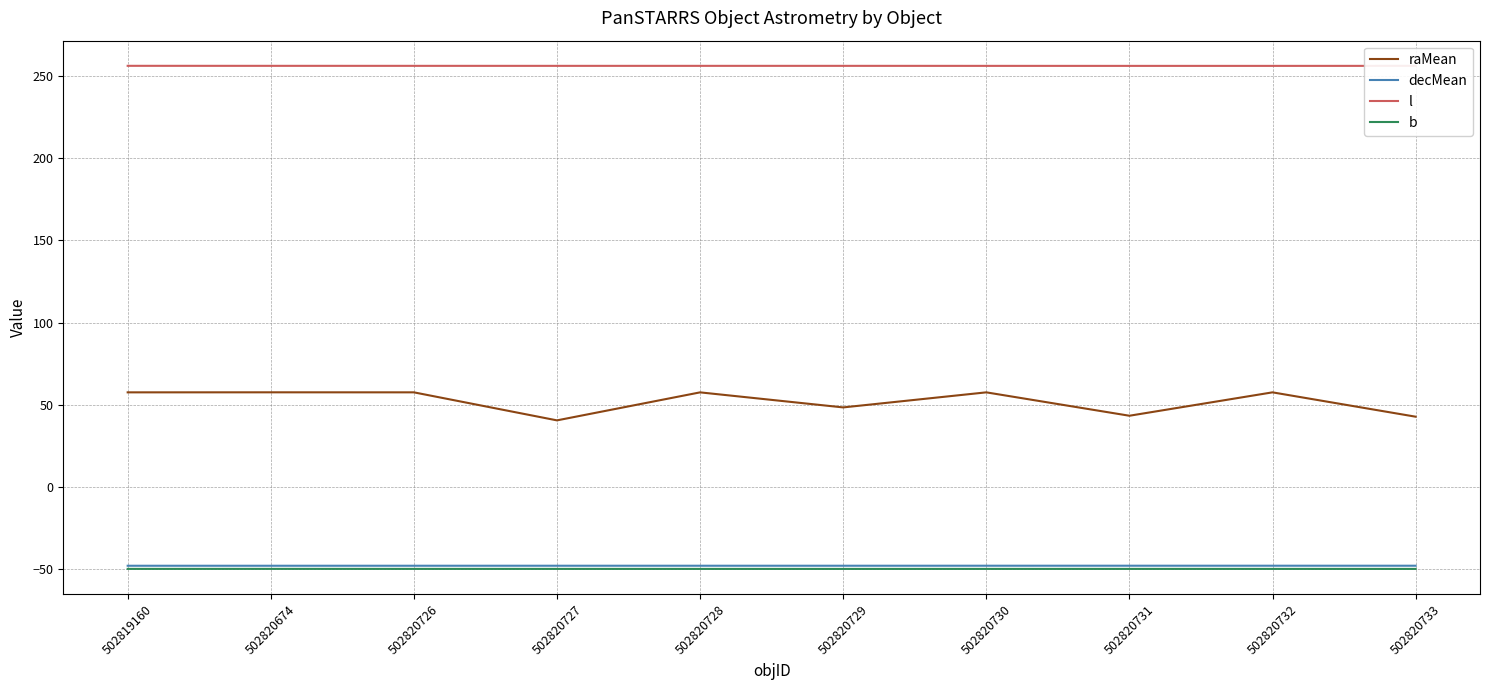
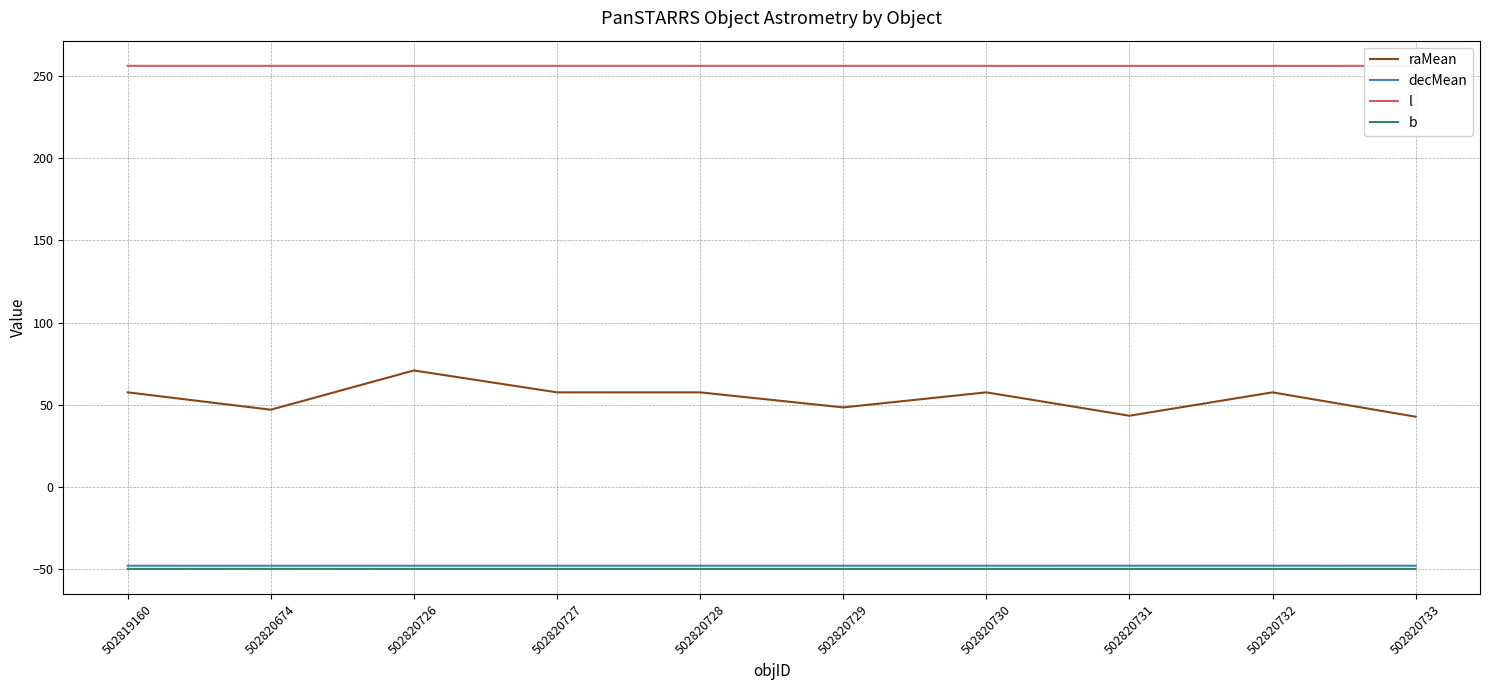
  {
    "raMean": {
      "502819160": 58,
-     "502820674": 58,
-     "502820726": 58,
-     "502820727": 41,
+     "502820674": 47,
+     "502820726": 71,
+     "502820727": 58,
      "502820728": 58,
      "502820729": 48,
      "502820730": 58,
      "502820731": 43,
      "502820732": 58,
      "502820733": 43
    },
    "decMean": {
      "502819160": -48,
      "502820674": -48,
      "502820726": -48,
      "502820727": -48,
      "502820728": -48,
      "502820729": -48,
      "502820730": -48,
      "502820731": -48,
      "502820732": -48,
      "502820733": -48
    },
    "l": {
      "502819160": 256,
      "502820674": 256,
      "502820726": 256,
      "502820727": 256,
      "502820728": 256,
      "502820729": 256,
      "502820730": 256,
      "502820731": 256,
      "502820732": 256
    },
    "b": {
      "502819160": -50,
      "502820674": -50,
      "502820726": -50,
      "502820727": -50,
      "502820728": -50,
      "502820729": -50,
      "502820730": -50,
      "502820731": -50,
      "502820732": -50,
      "502820733": -50
    }
  }
